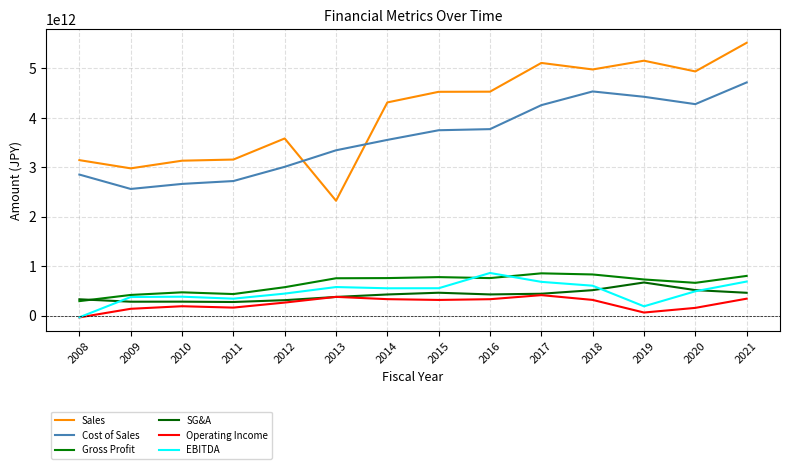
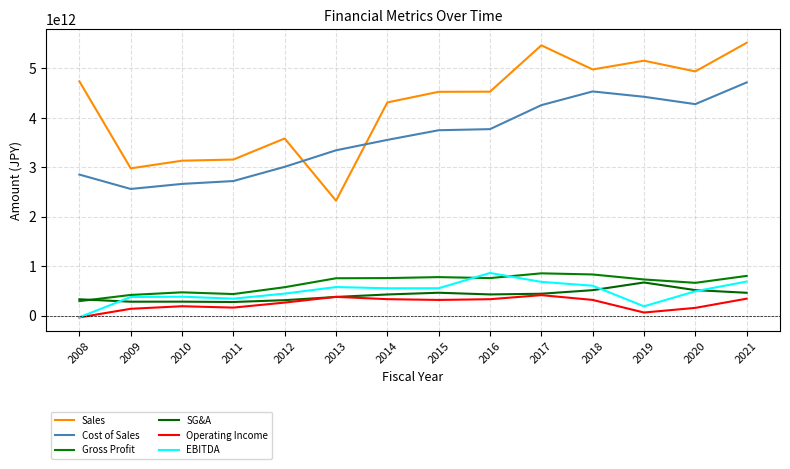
  {
    "Sales": {
-     "2008": 3100000000000,
+     "2008": 4700000000000,
      "2009": 3000000000000,
      "2010": 3100000000000,
      "2011": 3200000000000,
      "2012": 3600000000000,
      "2013": 2300000000000,
      "2014": 4300000000000,
      "2015": 4500000000000,
      "2016": 4500000000000,
-     "2017": 5100000000000,
+     "2017": 5500000000000,
      "2018": 5000000000000,
      "2019": 5200000000000,
      "2020": 4900000000000,
      "2021": 5500000000000
    },
    "Cost of Sales": {
      "2008": 2900000000000,
      "2009": 2600000000000,
      "2010": 2700000000000,
      "2011": 2700000000000,
      "2012": 3000000000000,
      "2013": 3300000000000,
      "2014": 3600000000000,
      "2015": 3700000000000,
      "2016": 3800000000000,
      "2017": 4300000000000,
      "2018": 4500000000000,
      "2019": 4400000000000,
      "2020": 4300000000000,
      "2021": 4700000000000
    },
    "Operating Income": {
      "2009": 100000000000,
      "2010": 200000000000,
      "2011": 200000000000,
      "2014": 300000000000,
      "2015": 300000000000,
      "2016": 300000000000,
      "2018": 300000000000,
      "2019": 100000000000,
      "2020": 200000000000,
      "2021": 300000000000
    },
    "EBITDA": {
      "2010": 400000000000,
      "2011": 300000000000,
      "2012": 400000000000,
      "2013": 600000000000,
      "2014": 600000000000,
      "2015": 600000000000,
      "2016": 900000000000,
      "2017": 700000000000,
      "2018": 600000000000,
      "2019": 200000000000,
      "2021": 700000000000
    }
  }
